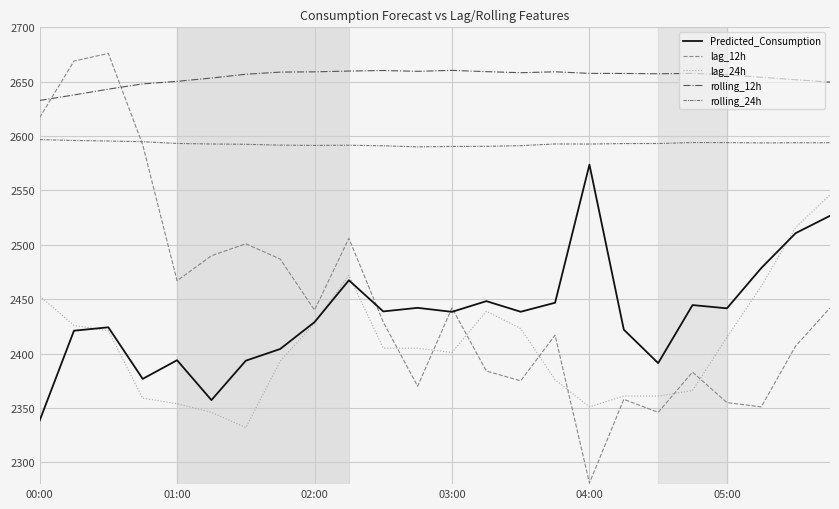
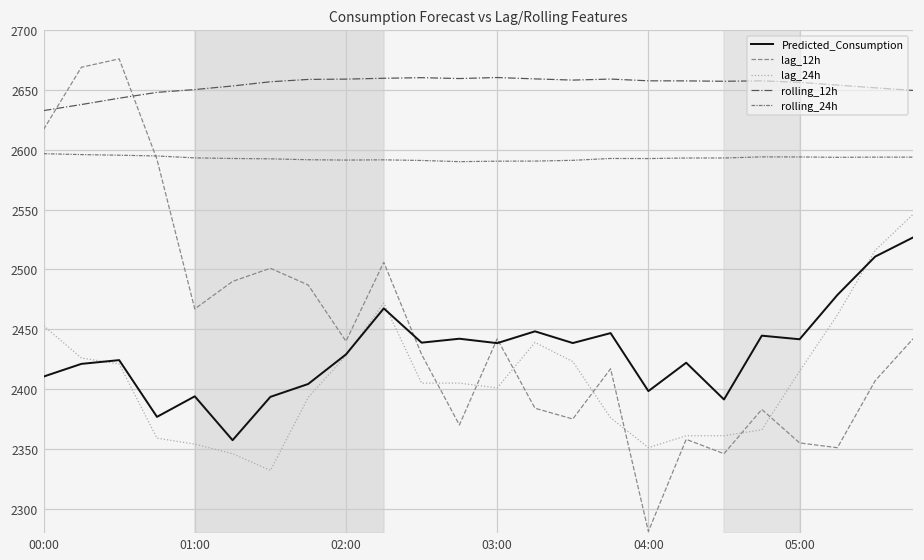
  {
    "Predicted_Consumption": {
-     "00:00": 2338,
+     "00:00": 2410,
      "01:00": 2394,
      "03:00": 2438,
-     "04:00": 2574,
+     "04:00": 2398,
      "05:00": 2442
    }
  }
